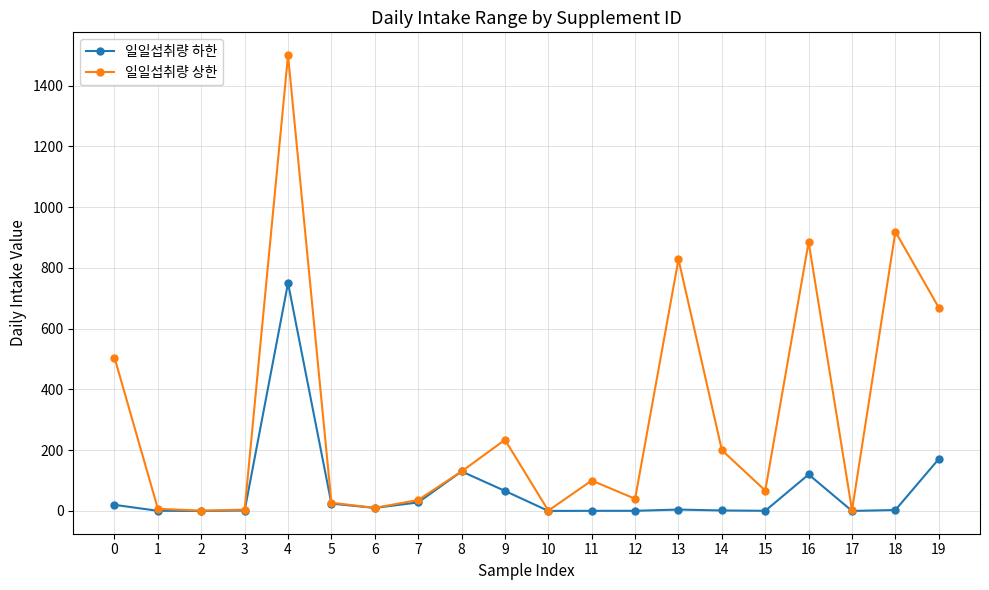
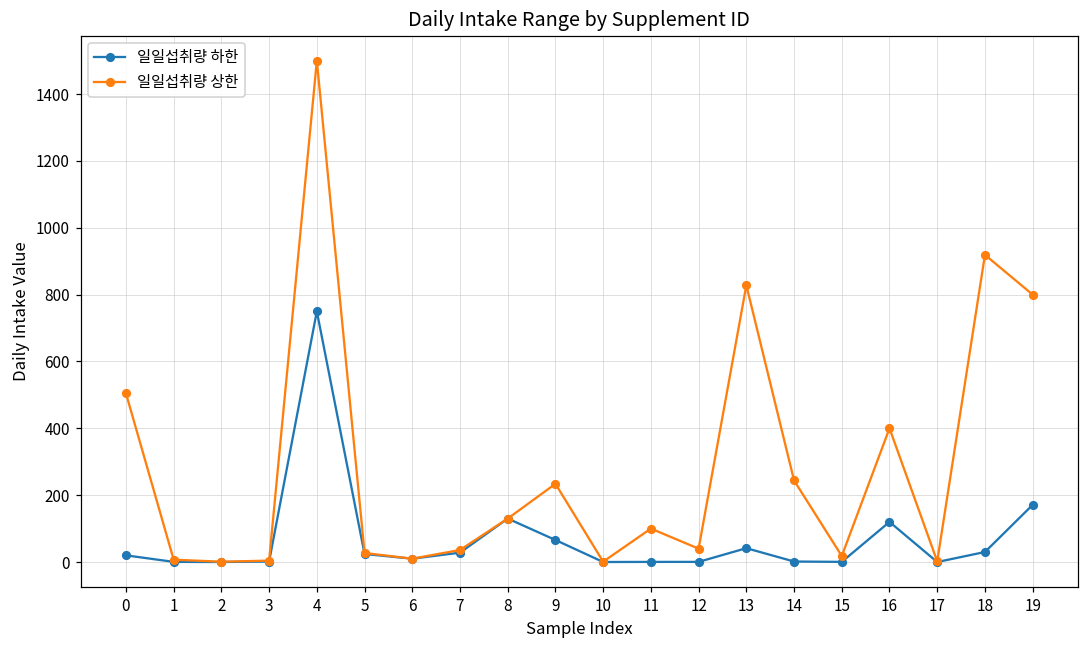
  {
    "일일섭취량 하한": {
      "0": 20,
      "4": 750,
      "9": 70,
      "11": 0,
      "12": 0,
-     "13": 0,
+     "13": 40,
      "14": 0,
      "15": 0,
      "16": 120,
-     "18": 0,
+     "18": 30,
      "19": 170
    },
    "일일섭취량 상한": {
      "0": 500,
      "4": 1500,
      "9": 230,
      "11": 100,
      "12": 40,
      "13": 830,
-     "14": 200,
-     "15": 70,
-     "16": 890,
+     "14": 240,
+     "15": 20,
+     "16": 400,
      "18": 920,
-     "19": 670
+     "19": 800
    }
  }
